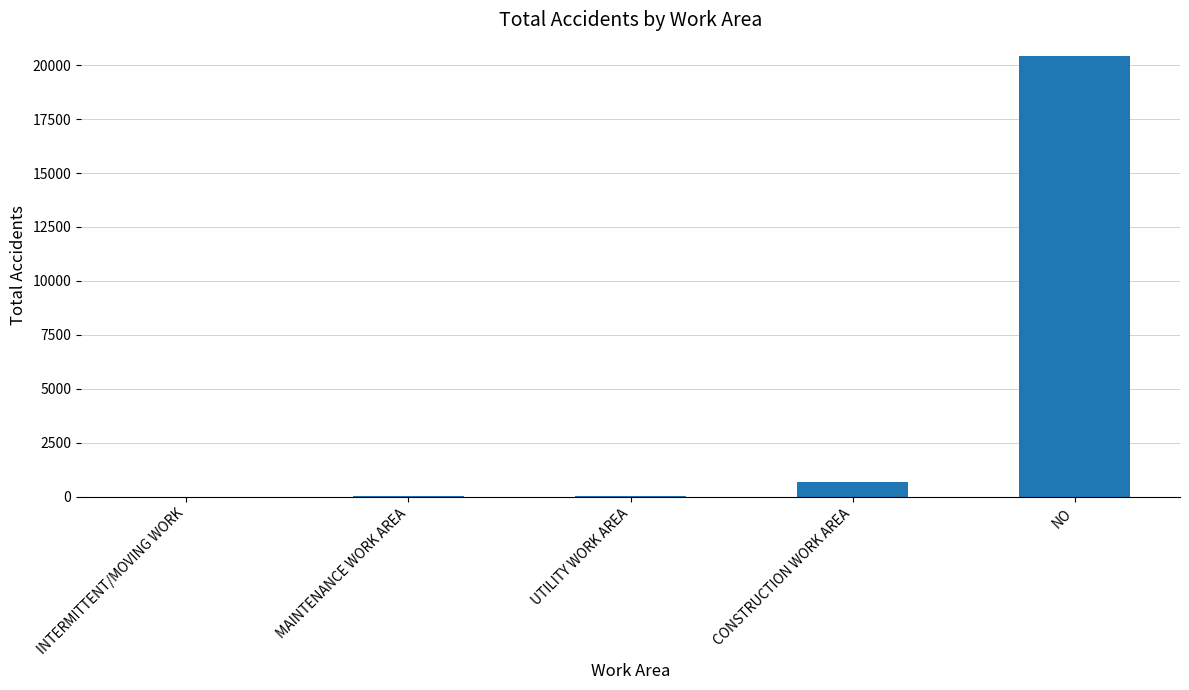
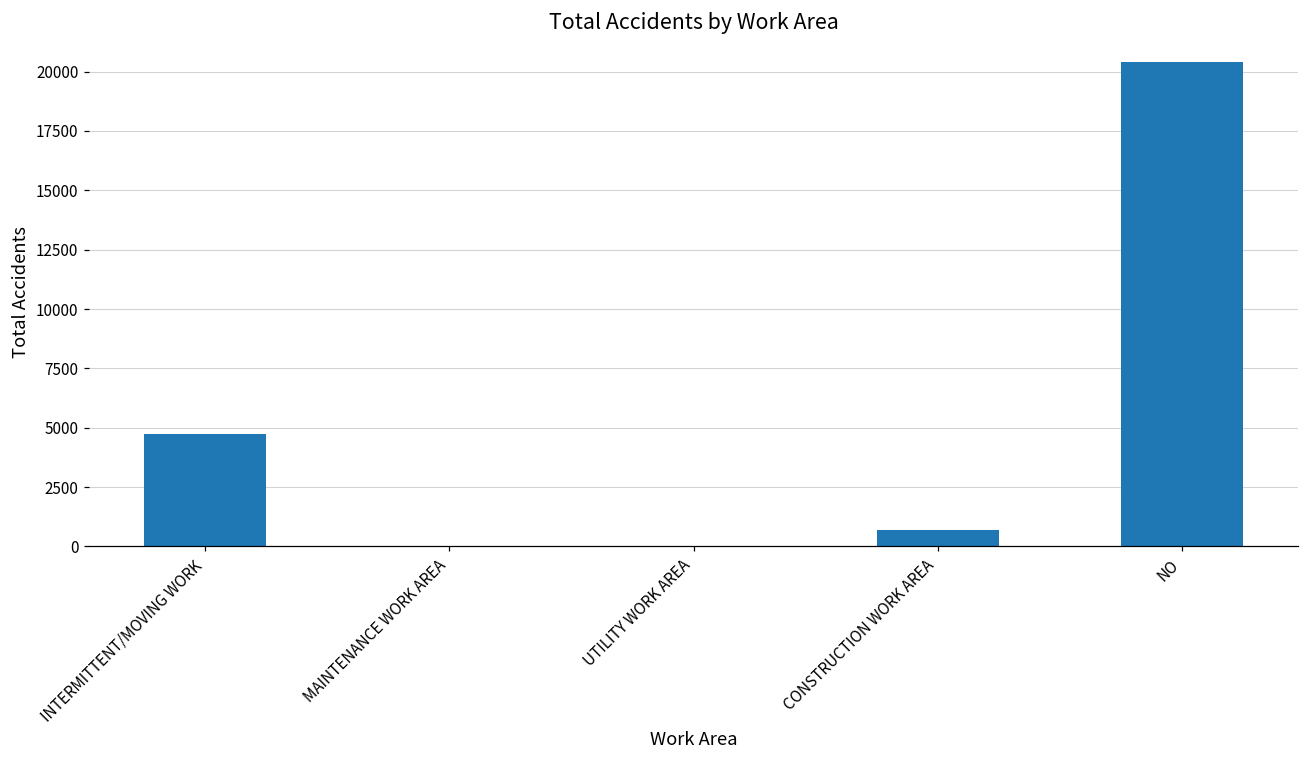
  {
-   "INTERMITTENT/MOVING WORK": 0,
+   "INTERMITTENT/MOVING WORK": 4700,
    "CONSTRUCTION WORK AREA": 700,
    "NO": 20400
  }
